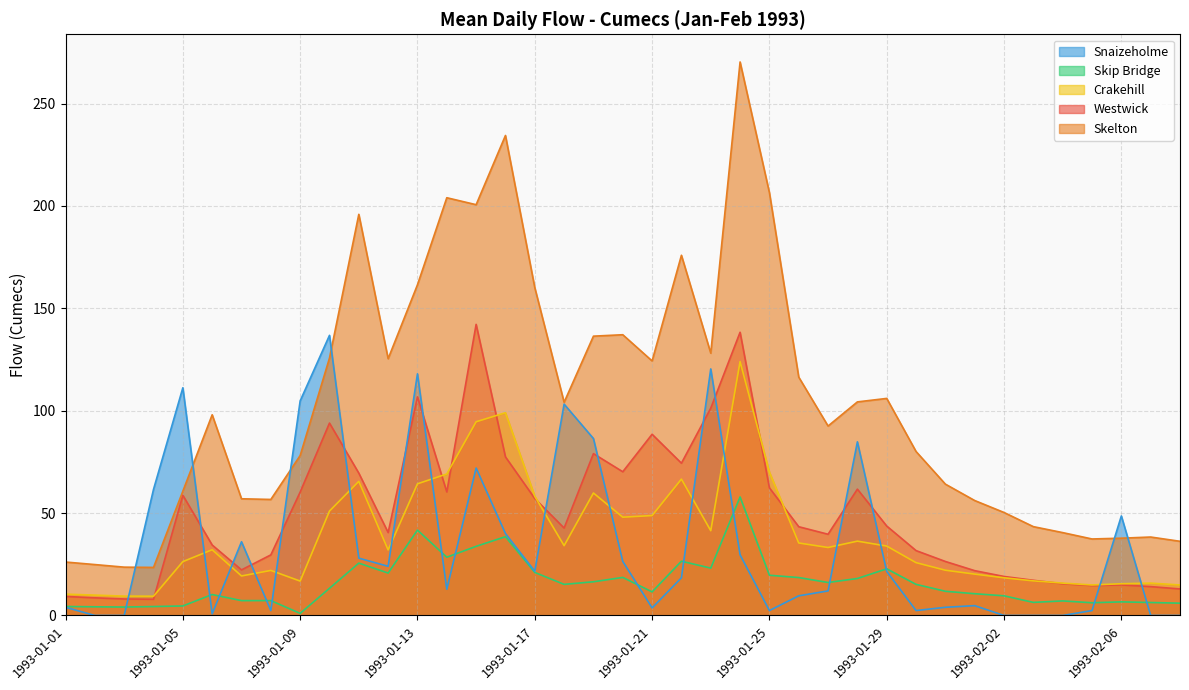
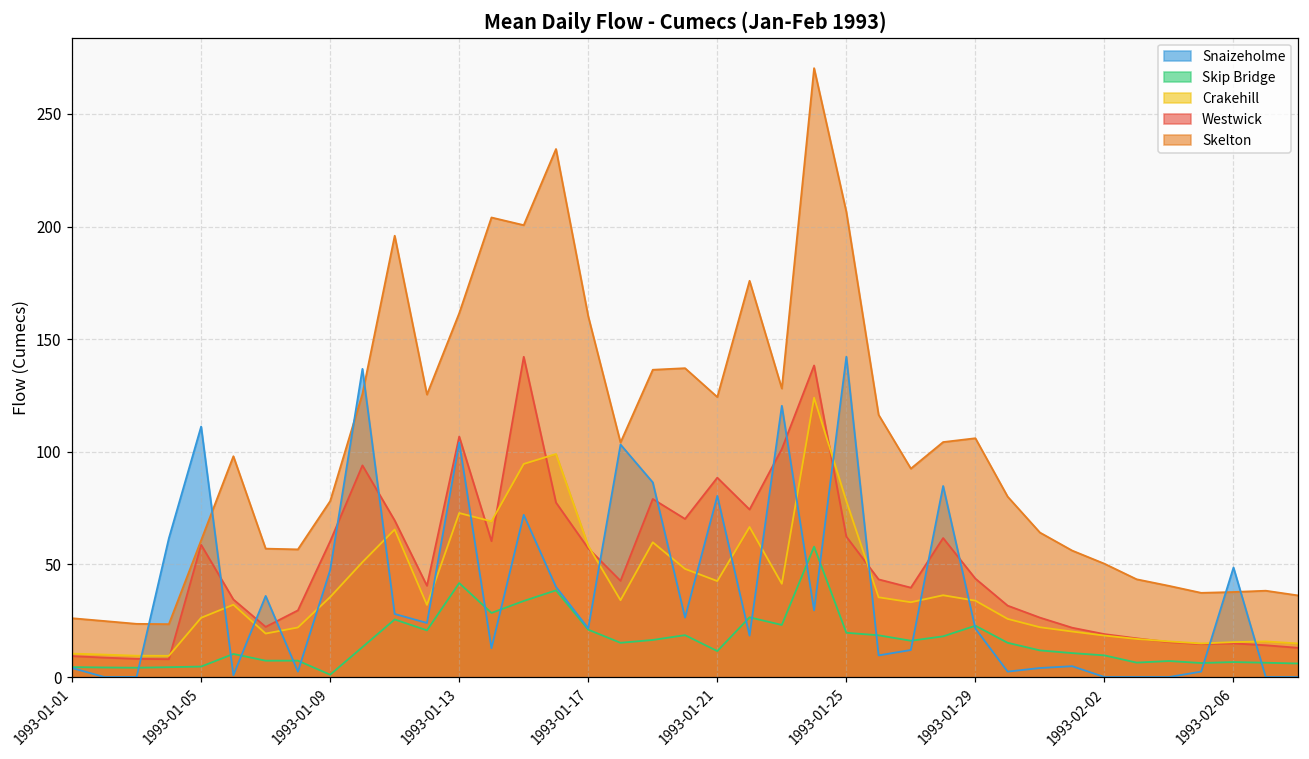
  {
    "Snaizeholme": {
      "1993-01-05": 111,
-     "1993-01-09": 105,
-     "1993-01-13": 118,
-     "1993-01-21": 4,
-     "1993-01-25": 2,
+     "1993-01-09": 48,
+     "1993-01-13": 104,
+     "1993-01-21": 80,
+     "1993-01-25": 142,
      "1993-01-29": 22,
      "1993-02-02": 0,
      "1993-02-06": 49
    },
    "Skip Bridge": {
      "1993-01-05": 5,
      "1993-01-09": 1,
      "1993-01-13": 42,
      "1993-01-21": 12,
      "1993-01-25": 20,
      "1993-01-29": 23,
      "1993-02-02": 10,
      "1993-02-06": 7
    },
    "Crakehill": {
      "1993-01-05": 26,
-     "1993-01-09": 17,
-     "1993-01-13": 64,
-     "1993-01-21": 49,
-     "1993-01-25": 70,
+     "1993-01-09": 36,
+     "1993-01-13": 73,
+     "1993-01-21": 43,
+     "1993-01-25": 78,
      "1993-01-29": 34
    }
  }
